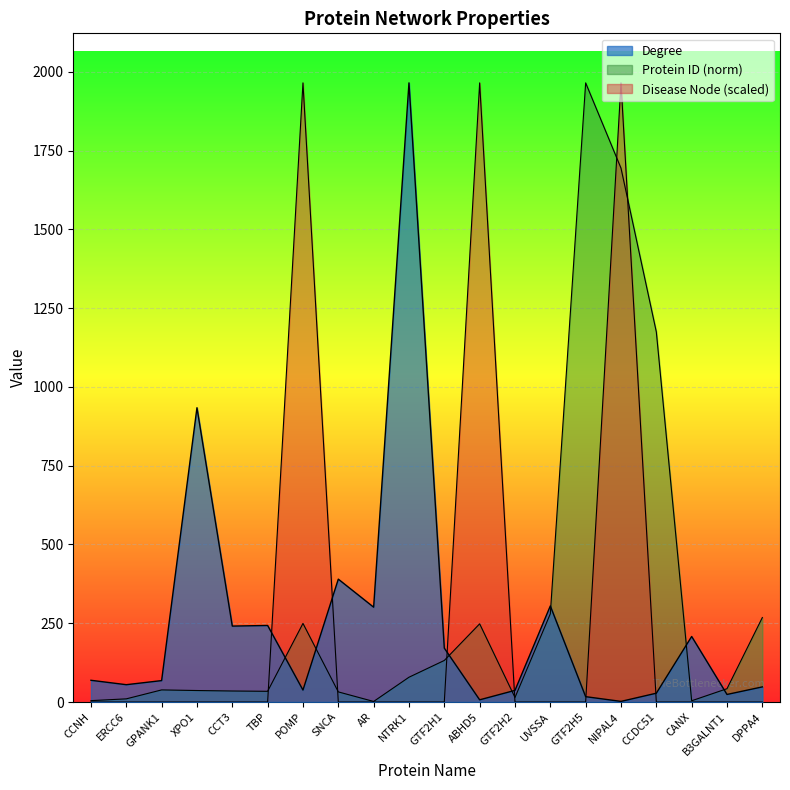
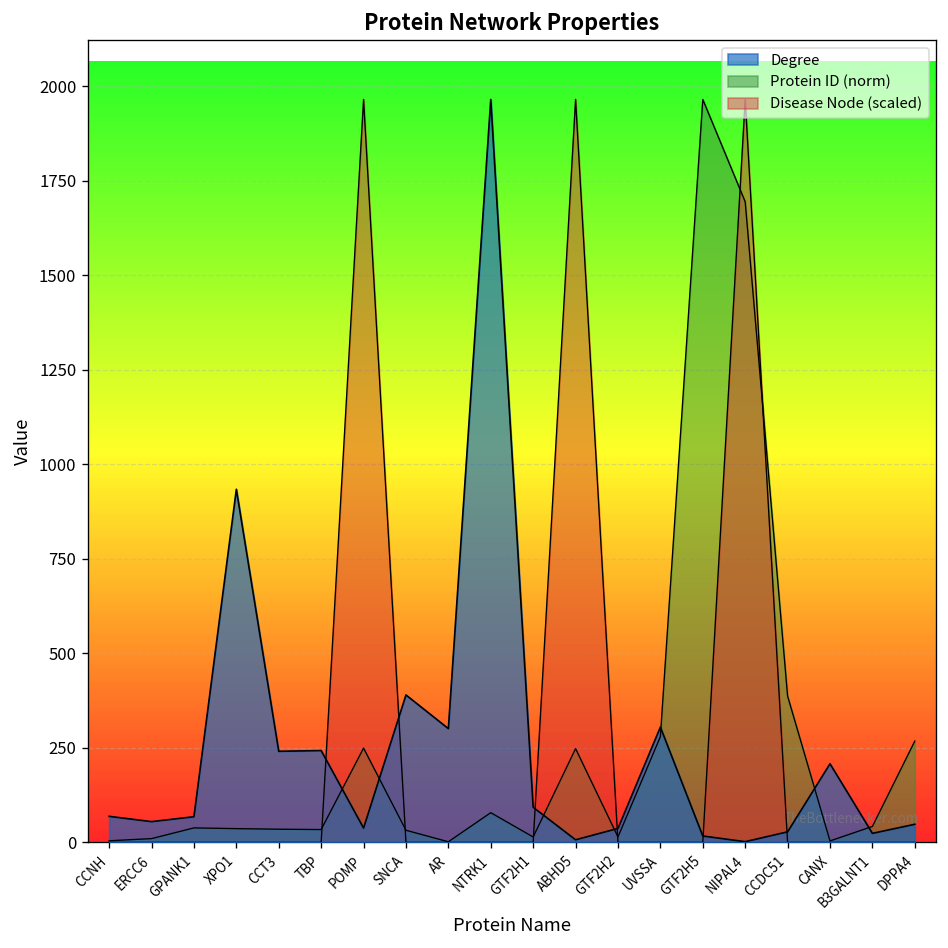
  {
    "Degree": {
      "CCNH": 70,
      "ERCC6": 60,
      "GPANK1": 70,
      "XPO1": 930,
      "CCT3": 240,
      "TBP": 240,
      "POMP": 40,
      "SNCA": 390,
      "AR": 300,
      "NTRK1": 1970,
-     "GTF2H1": 170,
+     "GTF2H1": 90,
      "ABHD5": 10,
      "GTF2H2": 40,
      "UVSSA": 310,
      "GTF2H5": 20,
      "NIPAL4": 0,
      "CCDC51": 30,
      "CANX": 210,
      "B3GALNT1": 20,
      "DPPA4": 50
    },
    "Protein ID (norm)": {
      "ERCC6": 10,
      "GPANK1": 40,
      "XPO1": 40,
      "CCT3": 30,
      "TBP": 30,
      "POMP": 250,
      "SNCA": 30,
      "NTRK1": 80,
-     "GTF2H1": 130,
+     "GTF2H1": 10,
      "ABHD5": 250,
      "GTF2H2": 10,
      "UVSSA": 280,
      "GTF2H5": 1970,
      "NIPAL4": 1690,
-     "CCDC51": 1170,
+     "CCDC51": 390,
      "B3GALNT1": 40,
      "DPPA4": 270
    },
    "Disease Node (scaled)": {
      "ERCC6": 0,
      "GPANK1": 0,
      "XPO1": 0,
      "CCT3": 0,
      "TBP": 0,
      "POMP": 1970,
      "SNCA": 0,
      "NTRK1": 0,
      "GTF2H1": 0,
      "ABHD5": 1970,
      "GTF2H2": 0,
      "UVSSA": 0,
      "GTF2H5": 0,
      "CCDC51": 0,
      "B3GALNT1": 0,
      "DPPA4": 0
    }
  }
